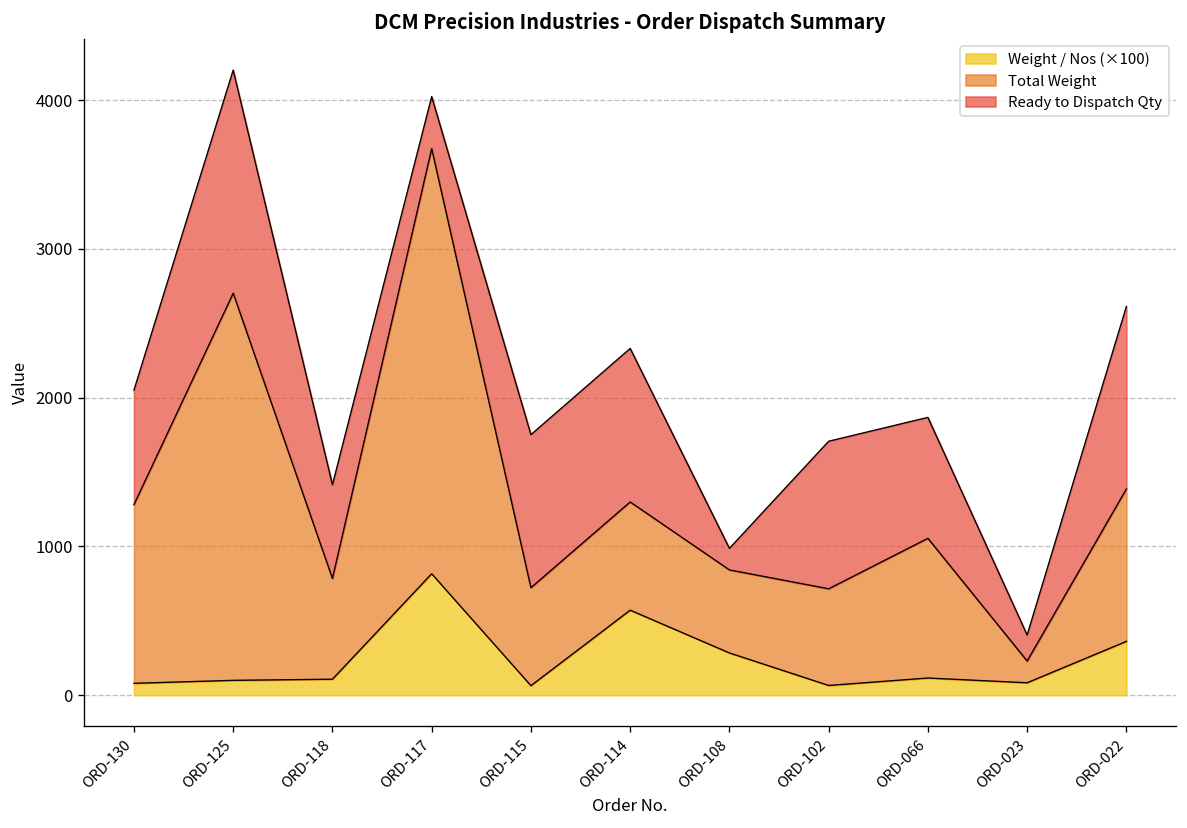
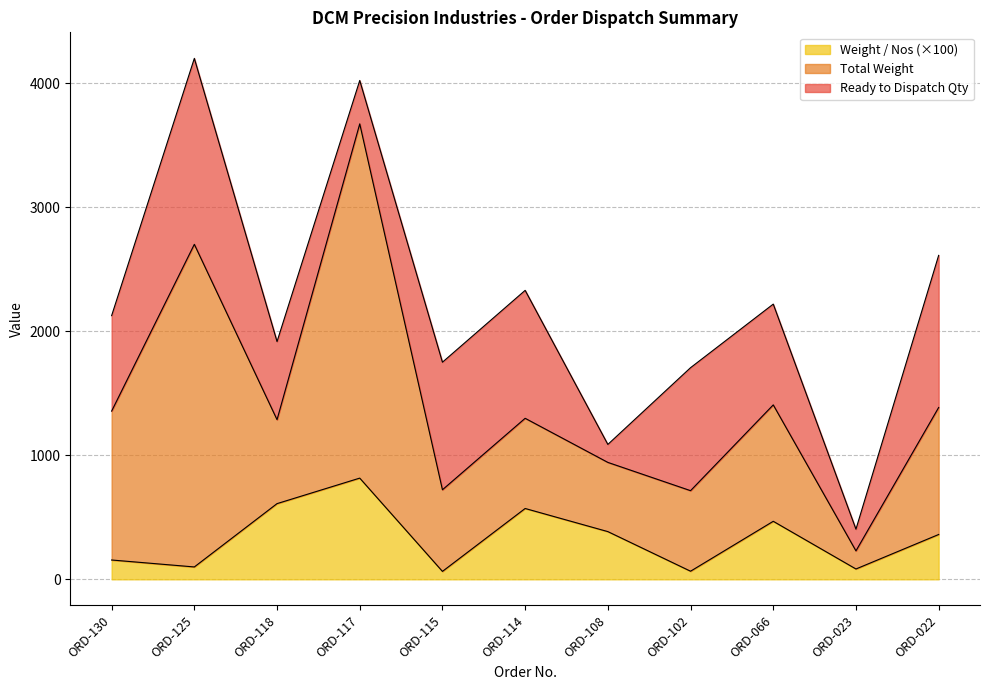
  {
    "Weight / Nos (×100)": {
-     "ORD-130": 80,
+     "ORD-130": 160,
      "ORD-125": 100,
-     "ORD-118": 110,
+     "ORD-118": 610,
      "ORD-117": 820,
      "ORD-115": 60,
      "ORD-114": 570,
-     "ORD-108": 280,
+     "ORD-108": 390,
      "ORD-102": 70,
-     "ORD-066": 120,
+     "ORD-066": 470,
      "ORD-023": 80,
      "ORD-022": 360
    }
  }
